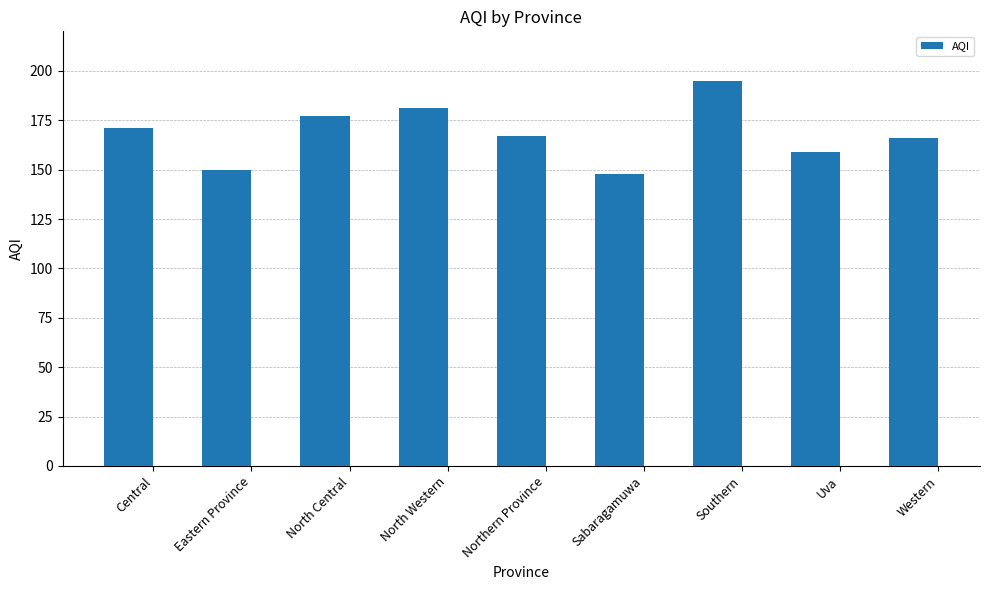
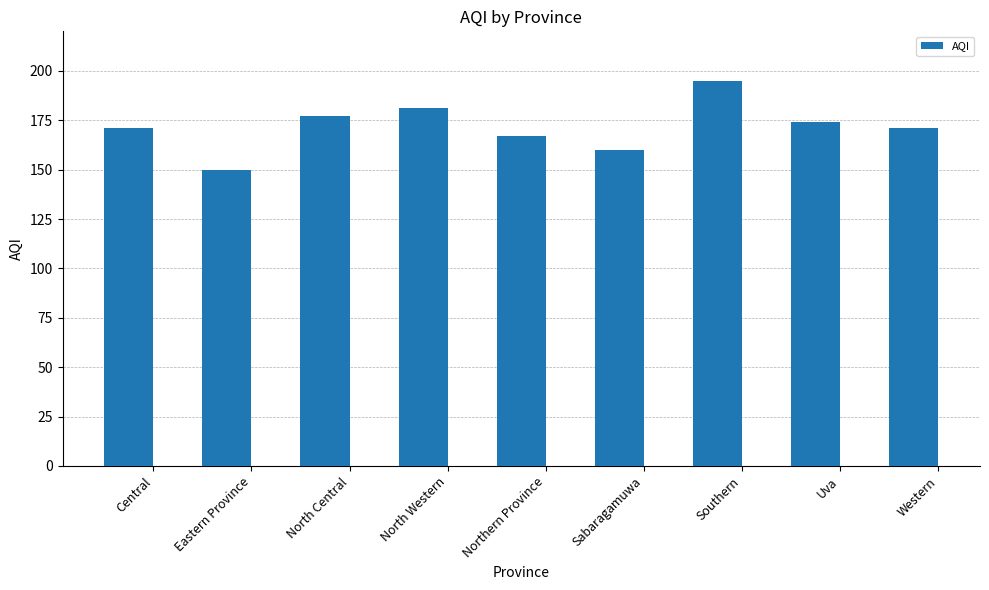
  {
    "Central": 171,
    "Eastern Province": 150,
    "North Central": 177,
    "North Western": 181,
    "Northern Province": 167,
-   "Sabaragamuwa": 148,
+   "Sabaragamuwa": 160,
    "Southern": 195,
-   "Uva": 159,
-   "Western": 166
+   "Uva": 174,
+   "Western": 171
  }
